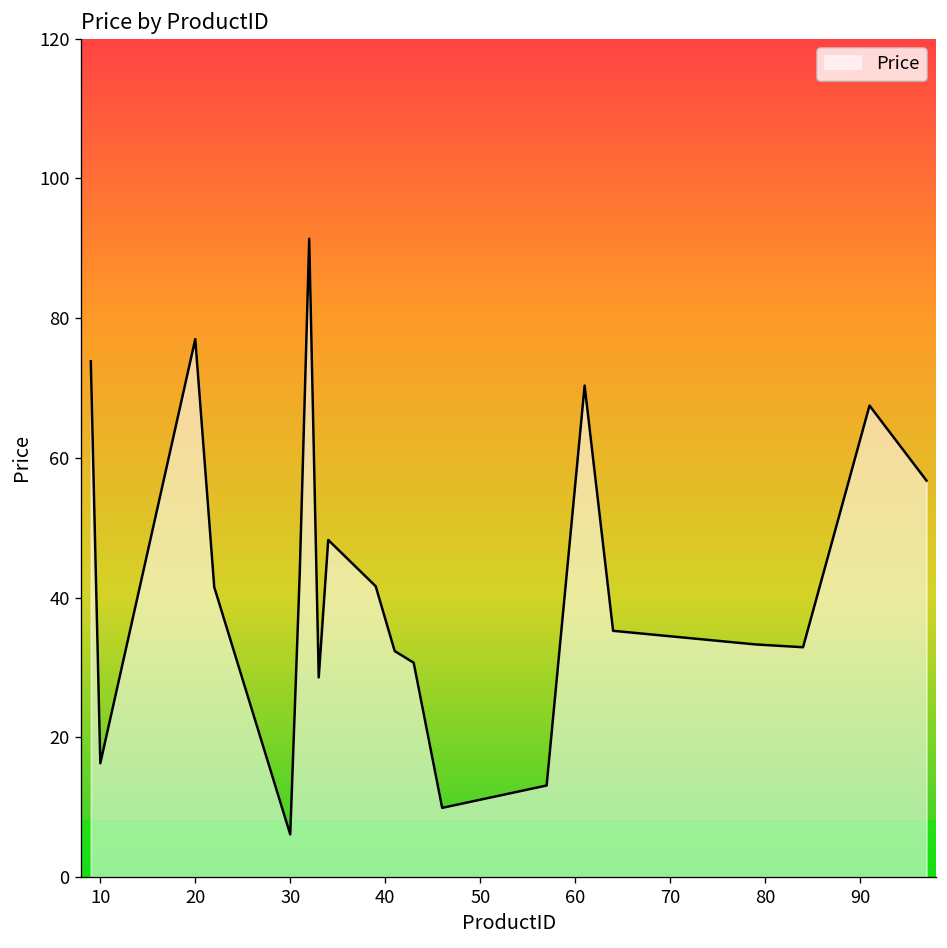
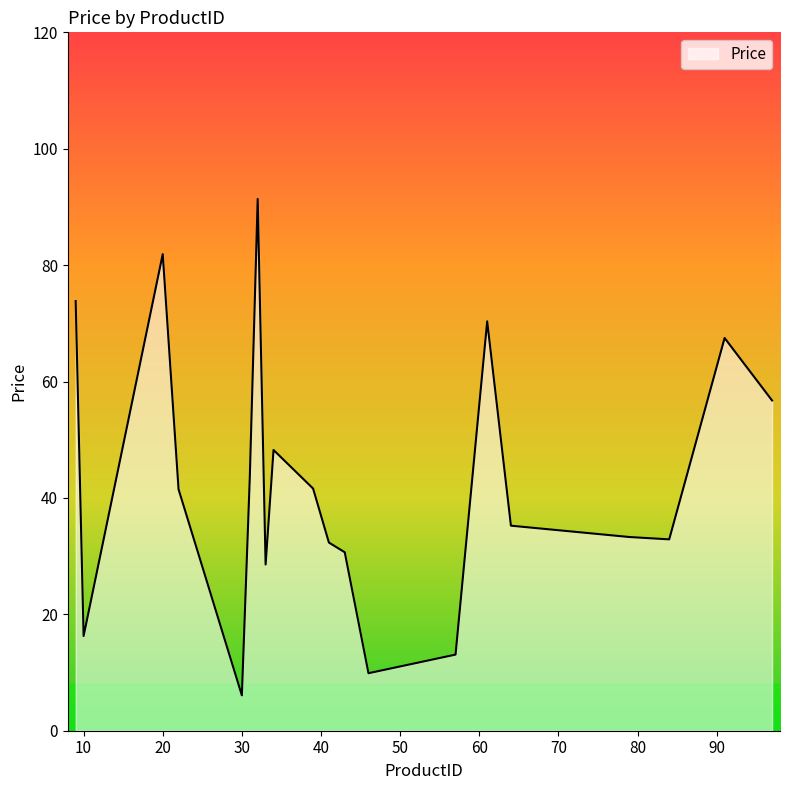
  {
    "10": 16,
-   "20": 77,
+   "20": 82,
    "30": 6
  }
